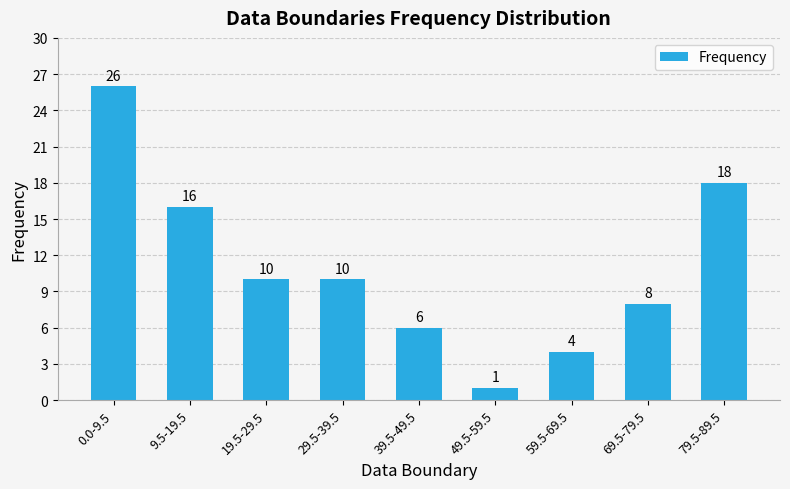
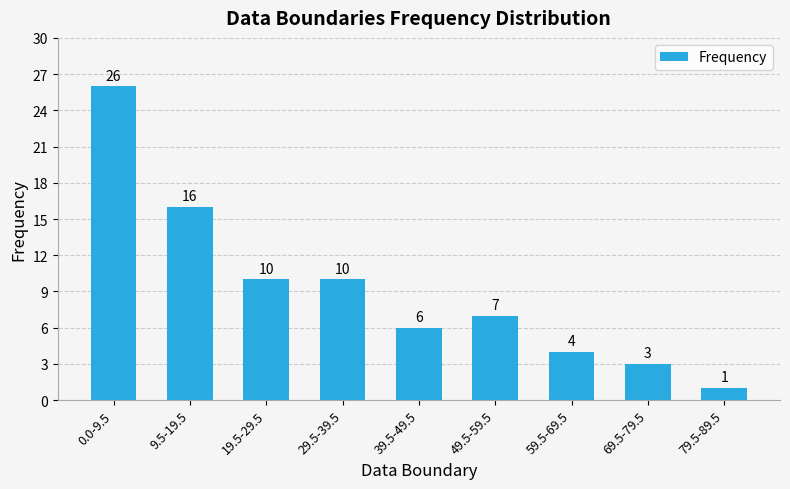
  {
    "0.0-9.5": 26,
    "9.5-19.5": 16,
    "19.5-29.5": 10,
    "29.5-39.5": 10,
    "39.5-49.5": 6,
-   "49.5-59.5": 1,
+   "49.5-59.5": 7,
    "59.5-69.5": 4,
-   "69.5-79.5": 8,
-   "79.5-89.5": 18
+   "69.5-79.5": 3,
+   "79.5-89.5": 1
  }
